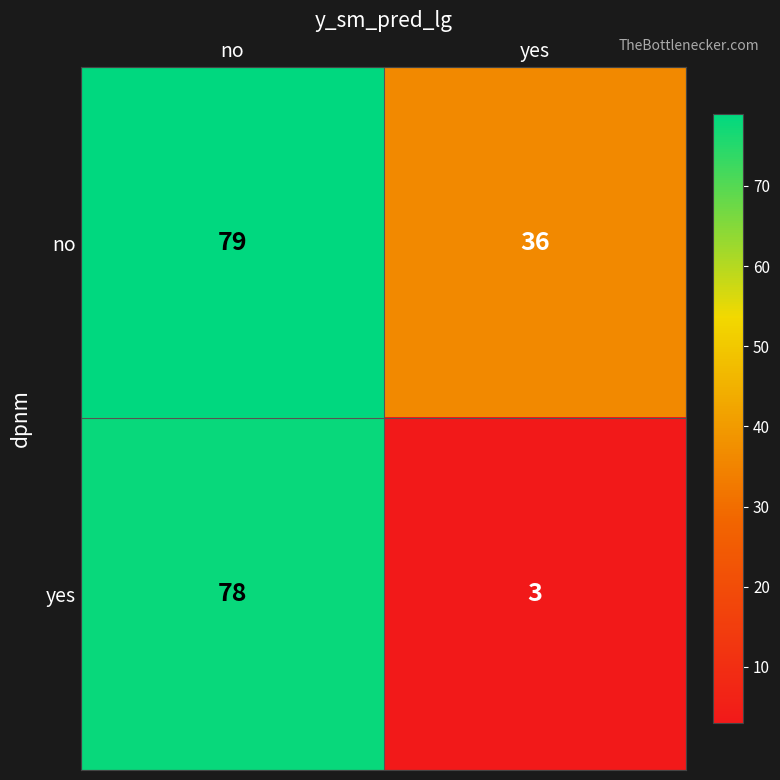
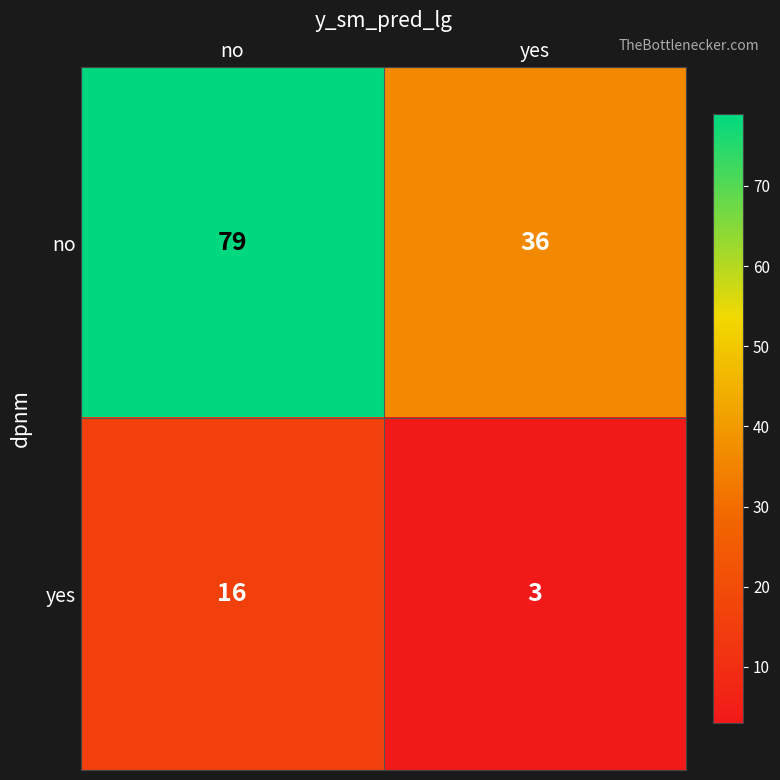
  {
    "no": {
      "no": 79,
      "yes": 36
    },
    "yes": {
-     "no": 78,
+     "no": 16,
      "yes": 3
    }
  }
